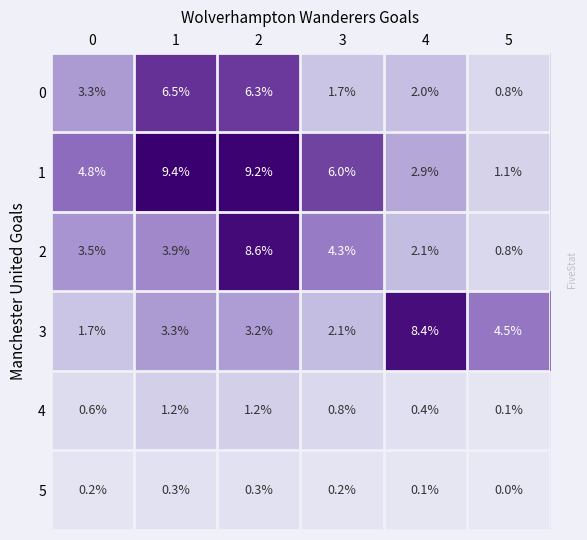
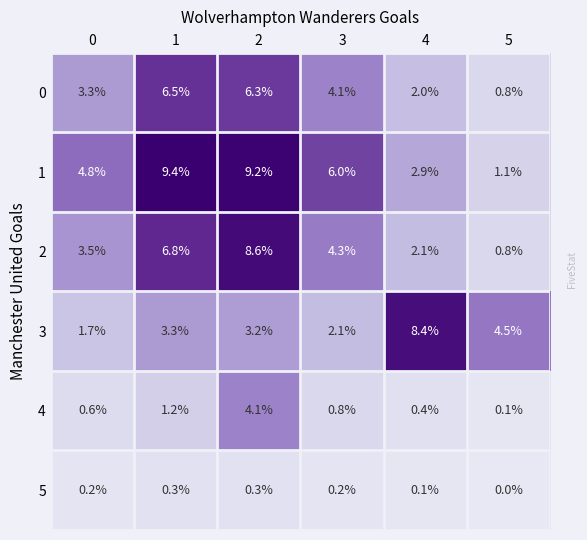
  {
    "0": {
      "0": "3.3%",
      "1": "6.5%",
      "2": "6.3%",
-     "3": "1.7%",
+     "3": "4.1%",
      "4": "2.0%",
      "5": "0.8%"
    },
    "1": {
      "0": "4.8%",
      "1": "9.4%",
      "2": "9.2%",
      "3": "6.0%",
      "4": "2.9%",
      "5": "1.1%"
    },
    "2": {
      "0": "3.5%",
-     "1": "3.9%",
+     "1": "6.8%",
      "2": "8.6%",
      "3": "4.3%",
      "4": "2.1%",
      "5": "0.8%"
    },
    "3": {
      "0": "1.7%",
      "1": "3.3%",
      "2": "3.2%",
      "3": "2.1%",
      "4": "8.4%",
      "5": "4.5%"
    },
    "4": {
      "0": "0.6%",
      "1": "1.2%",
-     "2": "1.2%",
+     "2": "4.1%",
      "3": "0.8%",
      "4": "0.4%",
      "5": "0.1%"
    },
    "5": {
      "0": "0.2%",
      "1": "0.3%",
      "2": "0.3%",
      "3": "0.2%",
      "4": "0.1%",
      "5": "0.0%"
    }
  }
